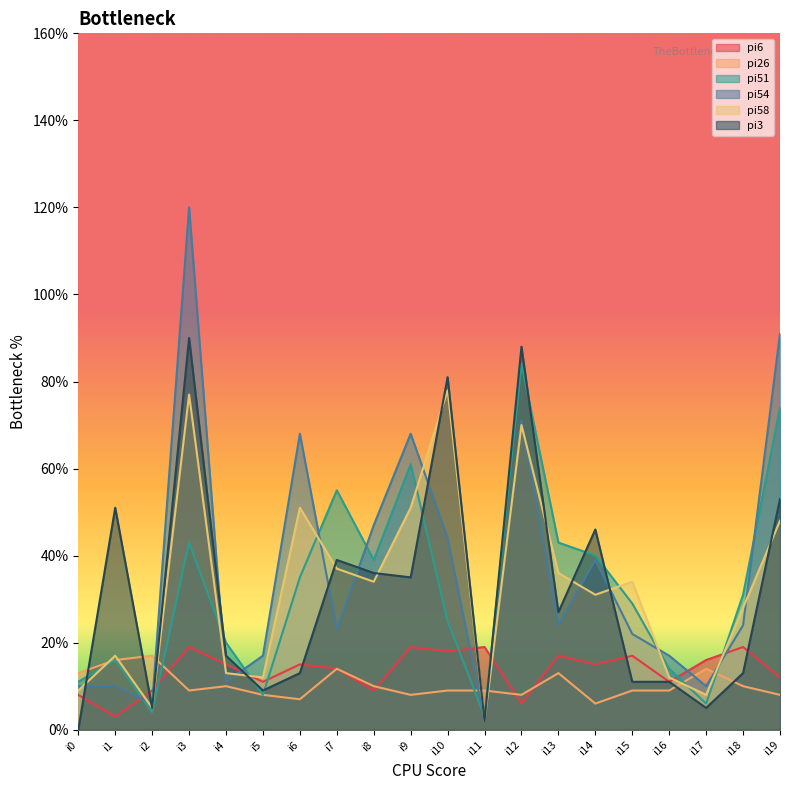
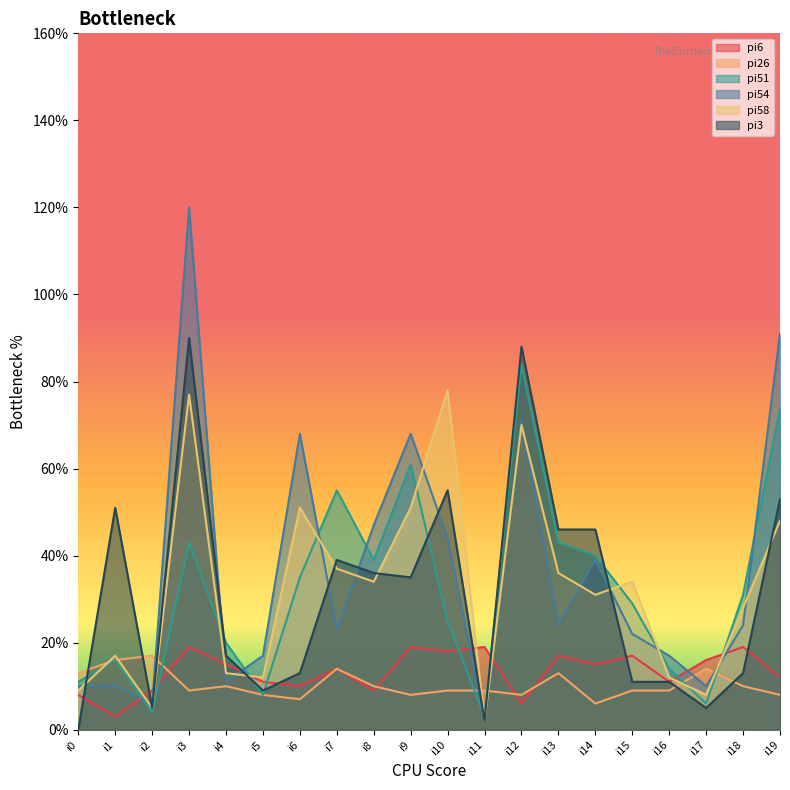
  {
    "pi6": {
      "i0": "8%",
      "i1": "3%",
      "i2": "9%",
      "i3": "19%",
      "i4": "15%",
      "i5": "11%",
-     "i6": "15%",
+     "i6": "10%",
      "i8": "9%",
      "i9": "19%",
      "i10": "18%",
      "i11": "19%",
      "i12": "6%",
      "i13": "17%",
      "i14": "15%",
      "i15": "17%",
      "i17": "16%",
      "i18": "19%",
      "i19": "12%"
    },
    "pi3": {
      "i0": "0%",
      "i1": "51%",
      "i3": "90%",
      "i4": "17%",
      "i5": "9%",
      "i6": "13%",
      "i7": "39%",
      "i8": "36%",
      "i9": "35%",
-     "i10": "81%",
+     "i10": "55%",
      "i12": "88%",
-     "i13": "27%",
+     "i13": "46%",
      "i14": "46%",
      "i15": "11%",
      "i17": "5%",
      "i18": "13%",
      "i19": "53%"
    }
  }
